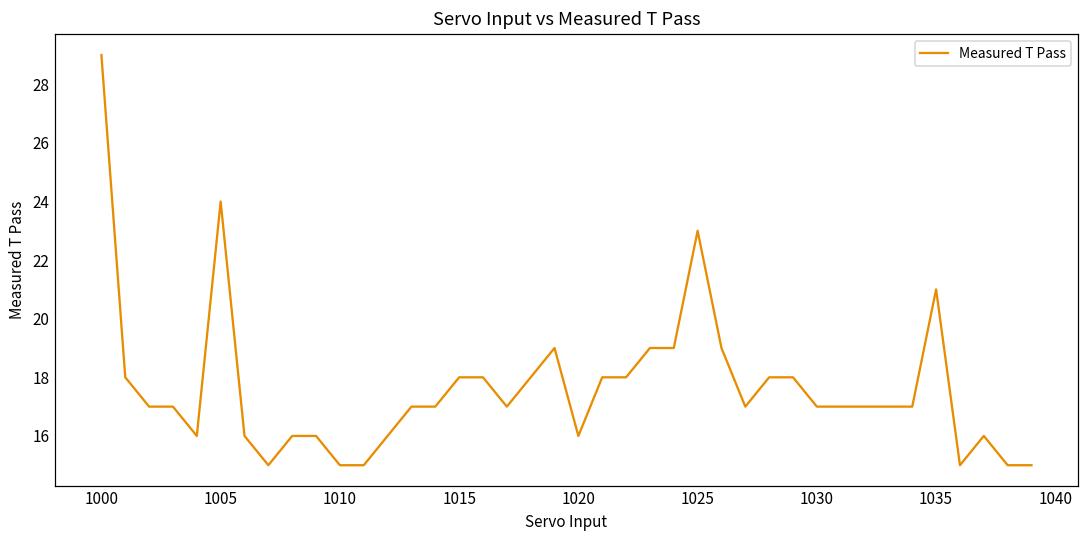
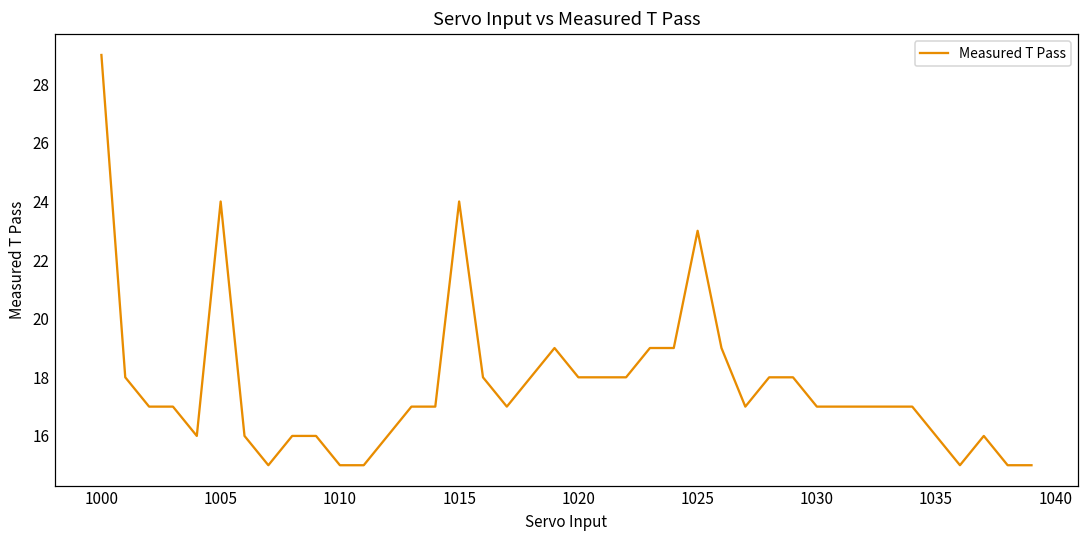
  {
    "1000": 29,
    "1005": 24,
    "1010": 15,
-   "1015": 18,
-   "1020": 16,
+   "1015": 24,
+   "1020": 18,
    "1025": 23,
    "1030": 17,
-   "1035": 21
+   "1035": 16
  }
